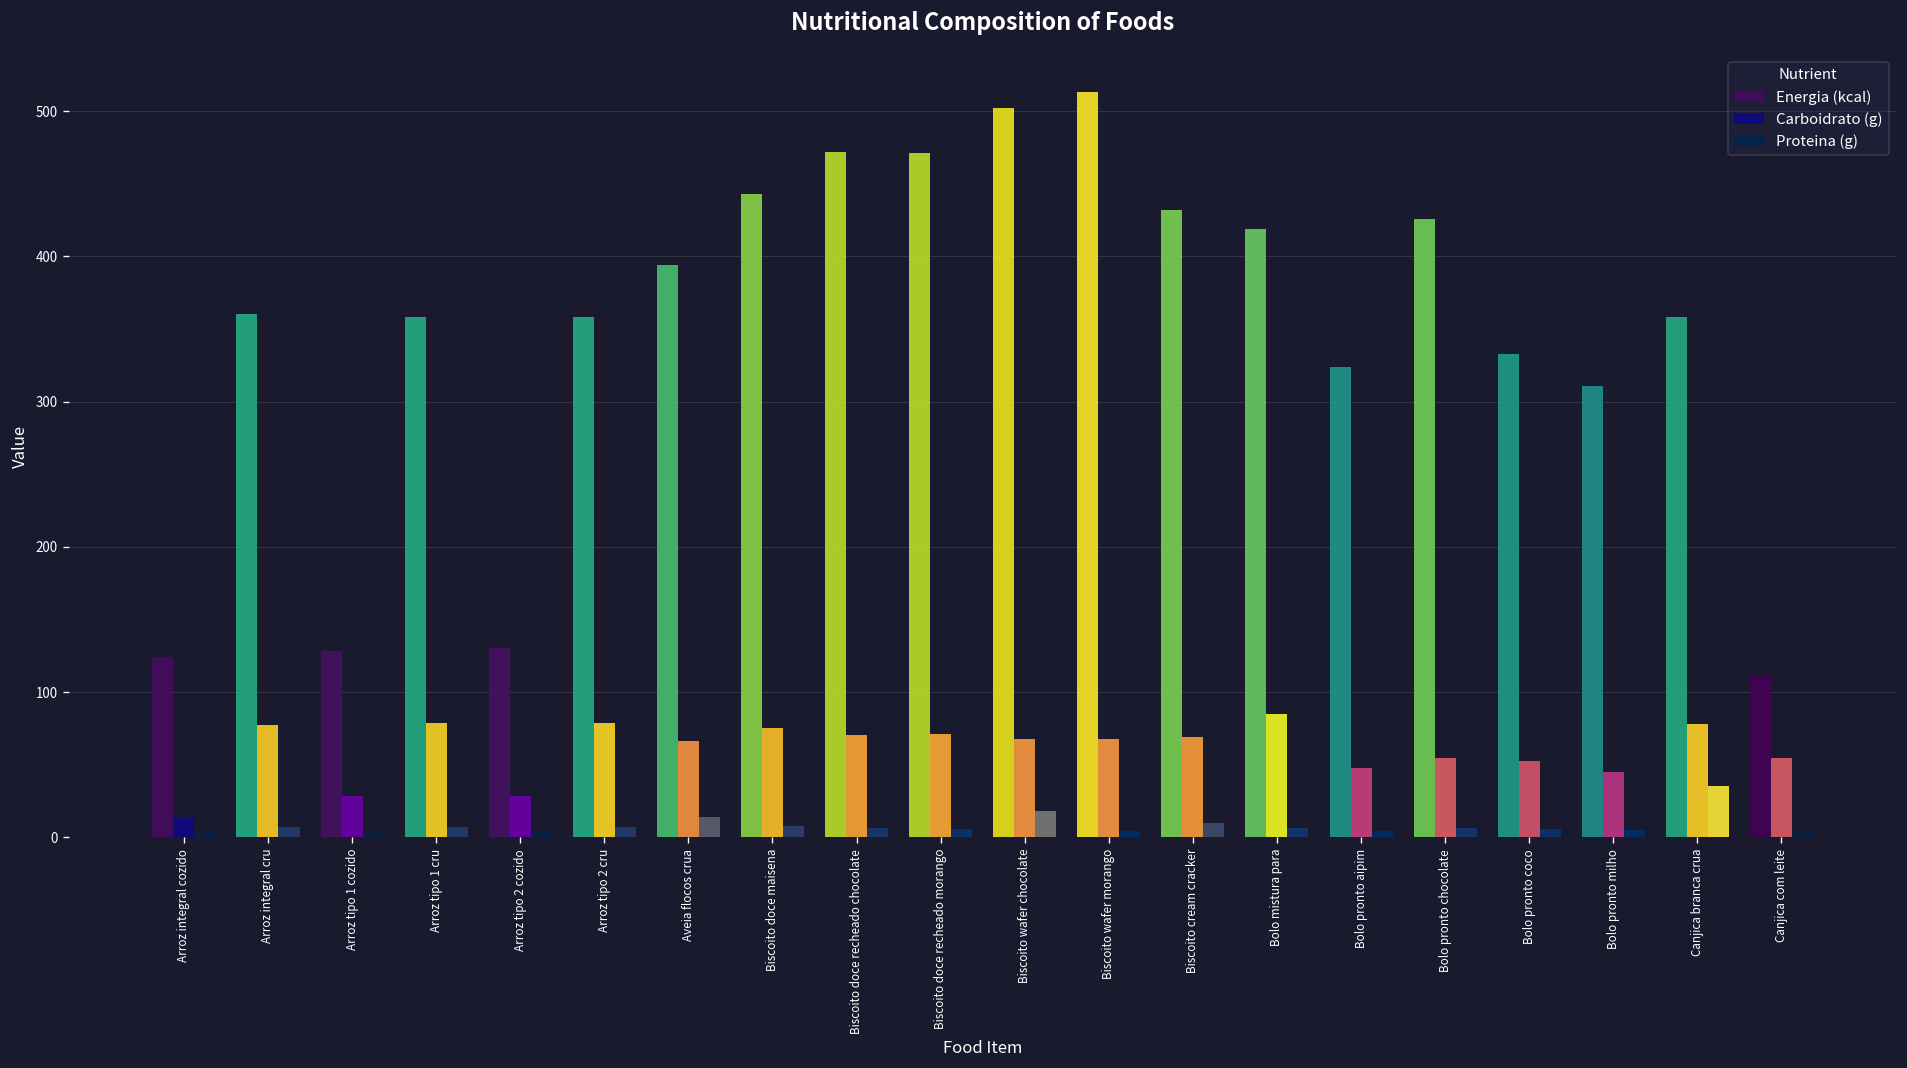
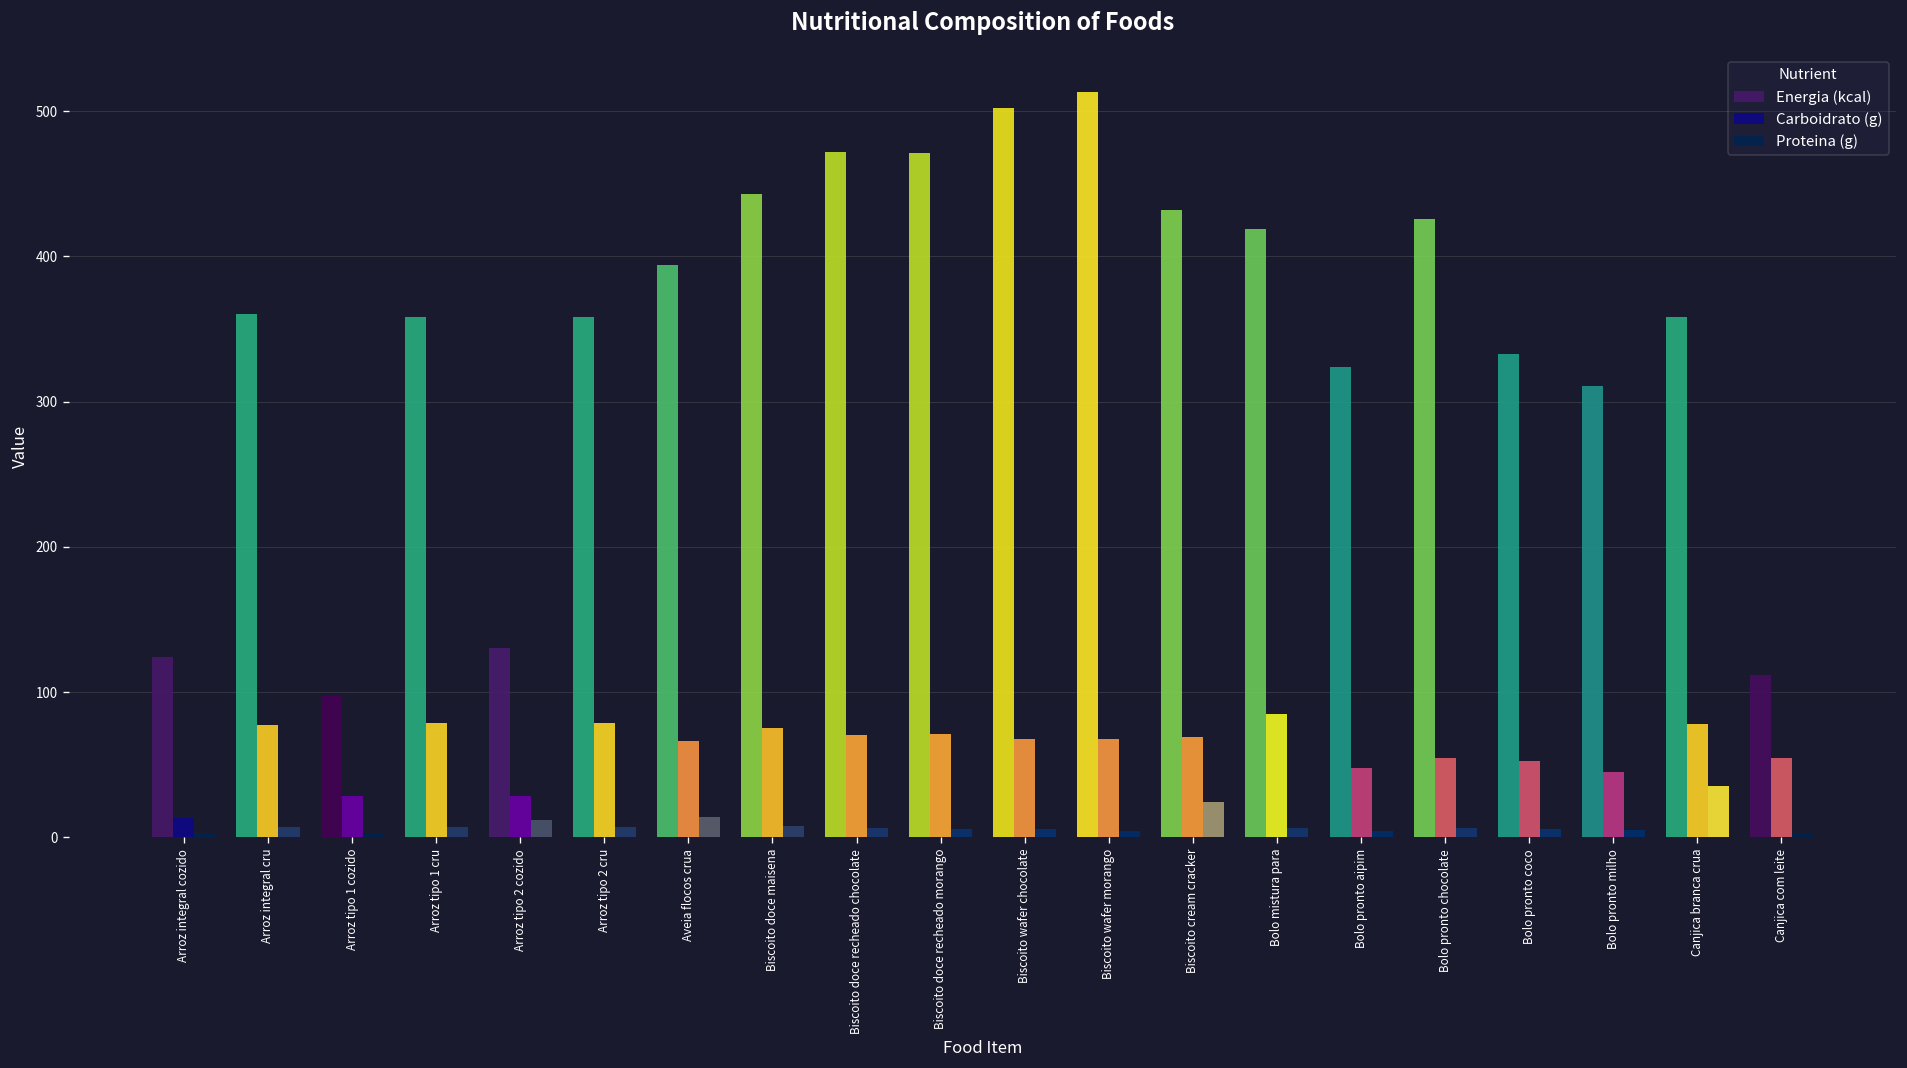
  {
    "Energia (kcal)": {
      "Arroz integral cozido": 124,
      "Arroz integral cru": 360,
-     "Arroz tipo 1 cozido": 128,
+     "Arroz tipo 1 cozido": 98,
      "Arroz tipo 1 cru": 358,
      "Arroz tipo 2 cozido": 130,
      "Arroz tipo 2 cru": 358,
      "Aveia flocos crua": 394,
      "Biscoito doce maisena": 443,
      "Biscoito doce recheado chocolate": 472,
      "Biscoito doce recheado morango": 471,
      "Biscoito wafer chocolate": 502,
      "Biscoito wafer morango": 513,
      "Biscoito cream cracker": 432,
      "Bolo mistura para": 419,
      "Bolo pronto aipim": 324,
      "Bolo pronto chocolate": 426,
      "Bolo pronto coco": 333,
      "Bolo pronto milho": 311,
      "Canjica branca crua": 358,
      "Canjica com leite": 112
    },
    "Carboidrato (g)": {
      "Arroz integral cozido": 14,
      "Arroz integral cru": 78,
      "Arroz tipo 1 cozido": 28,
      "Arroz tipo 1 cru": 79,
      "Arroz tipo 2 cozido": 28,
      "Arroz tipo 2 cru": 79,
      "Aveia flocos crua": 67,
      "Biscoito doce maisena": 75,
      "Biscoito doce recheado chocolate": 71,
      "Biscoito doce recheado morango": 71,
      "Biscoito wafer chocolate": 68,
      "Biscoito wafer morango": 67,
      "Biscoito cream cracker": 69,
      "Bolo mistura para": 85,
      "Bolo pronto aipim": 48,
      "Bolo pronto chocolate": 55,
      "Bolo pronto coco": 52,
      "Bolo pronto milho": 45,
      "Canjica branca crua": 78,
      "Canjica com leite": 55
    },
    "Proteina (g)": {
      "Arroz integral cozido": 3,
      "Arroz integral cru": 7,
      "Arroz tipo 1 cozido": 3,
      "Arroz tipo 1 cru": 7,
-     "Arroz tipo 2 cozido": 3,
+     "Arroz tipo 2 cozido": 12,
      "Arroz tipo 2 cru": 7,
      "Aveia flocos crua": 14,
      "Biscoito doce maisena": 8,
      "Biscoito doce recheado chocolate": 6,
      "Biscoito doce recheado morango": 6,
-     "Biscoito wafer chocolate": 18,
+     "Biscoito wafer chocolate": 6,
      "Biscoito wafer morango": 5,
-     "Biscoito cream cracker": 10,
+     "Biscoito cream cracker": 24,
      "Bolo mistura para": 6,
      "Bolo pronto aipim": 4,
      "Bolo pronto chocolate": 6,
      "Bolo pronto coco": 6,
      "Bolo pronto milho": 5,
      "Canjica branca crua": 35,
      "Canjica com leite": 2
    }
  }
